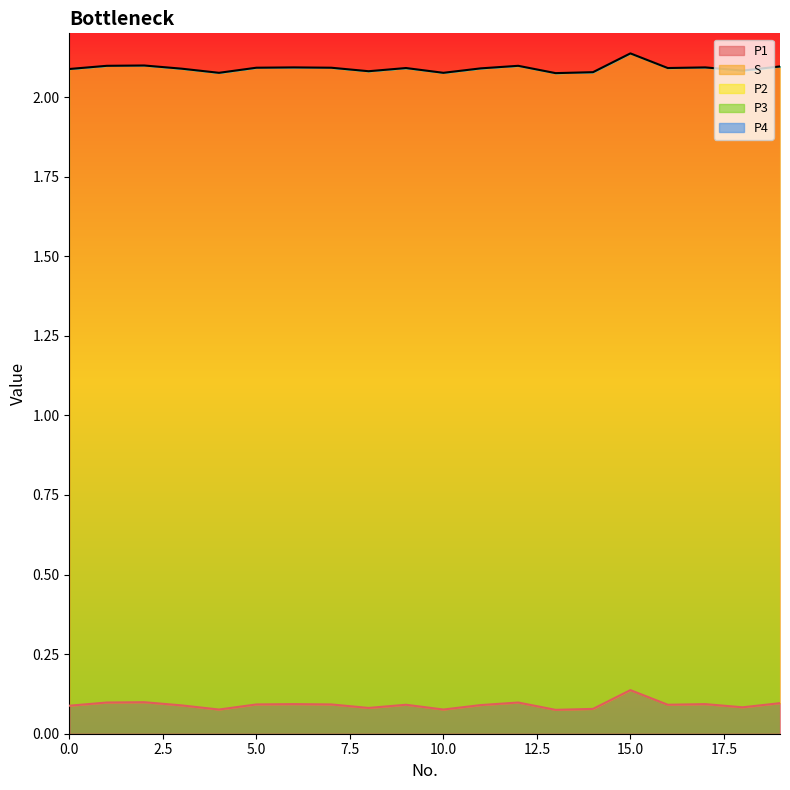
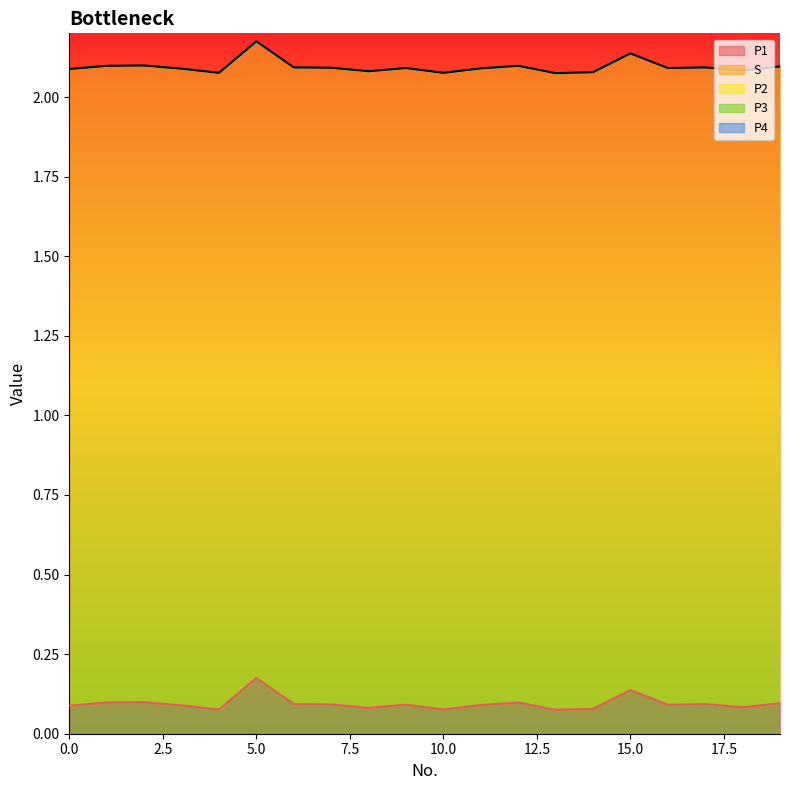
  {
    "P1": {
      "0.0": 0.09,
-     "5.0": 0.09,
+     "5.0": 0.18,
      "10.0": 0.08,
      "15.0": 0.14
    }
  }
